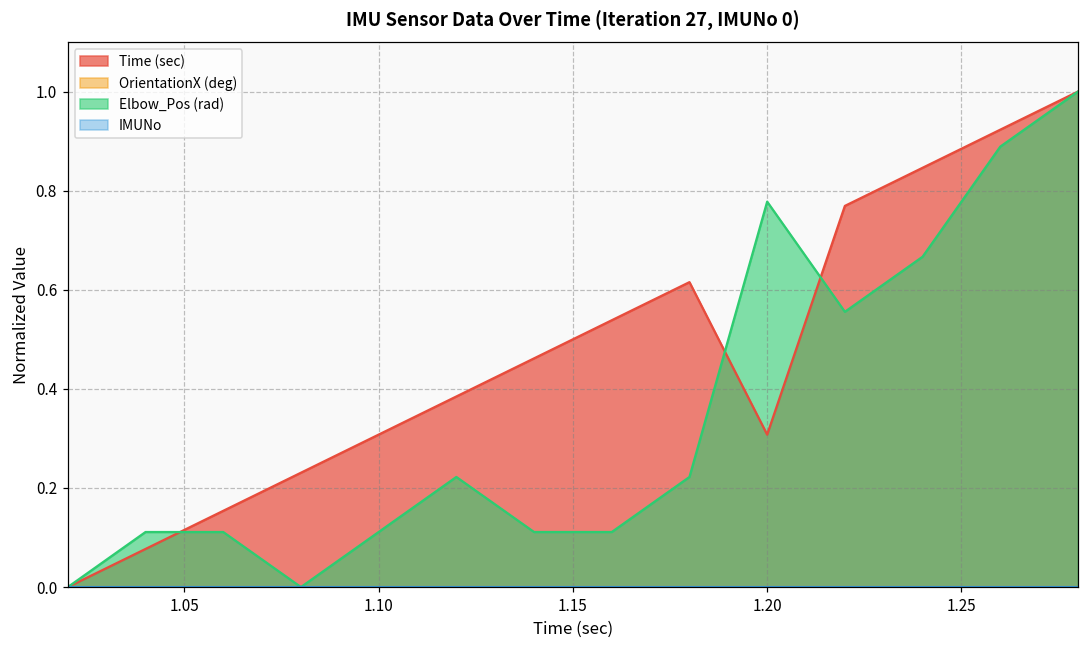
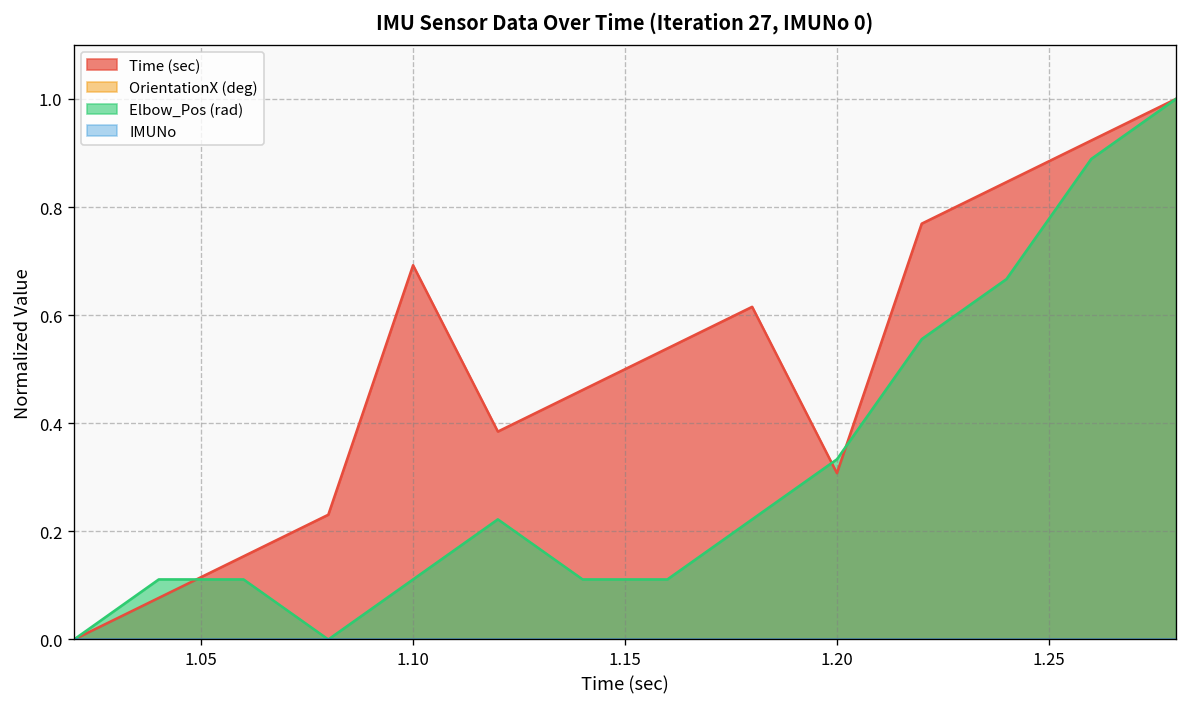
  {
    "Time (sec)": {
-     "1.10": 0.31,
+     "1.10": 0.69,
      "1.20": 0.31
    },
    "IMUNo": {
      "1.10": 0.00,
      "1.20": 0.00
    },
    "Elbow_Pos (rad)": {
      "1.10": 0.11,
-     "1.20": 0.78
+     "1.20": 0.33
    }
  }
